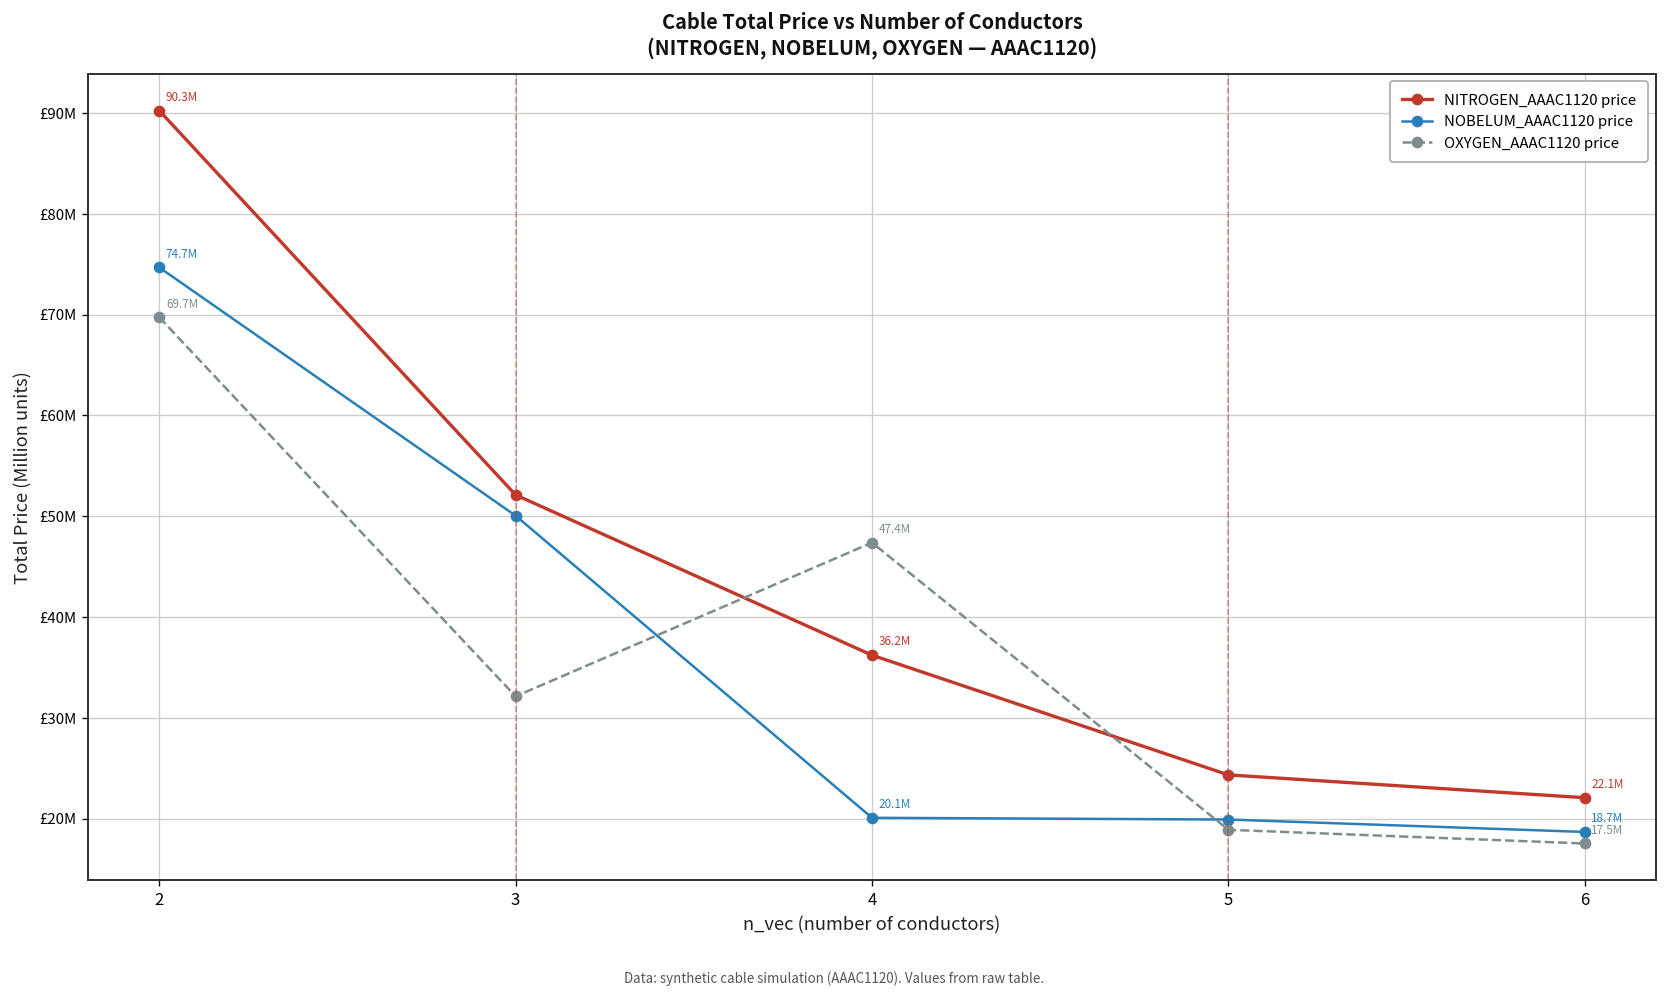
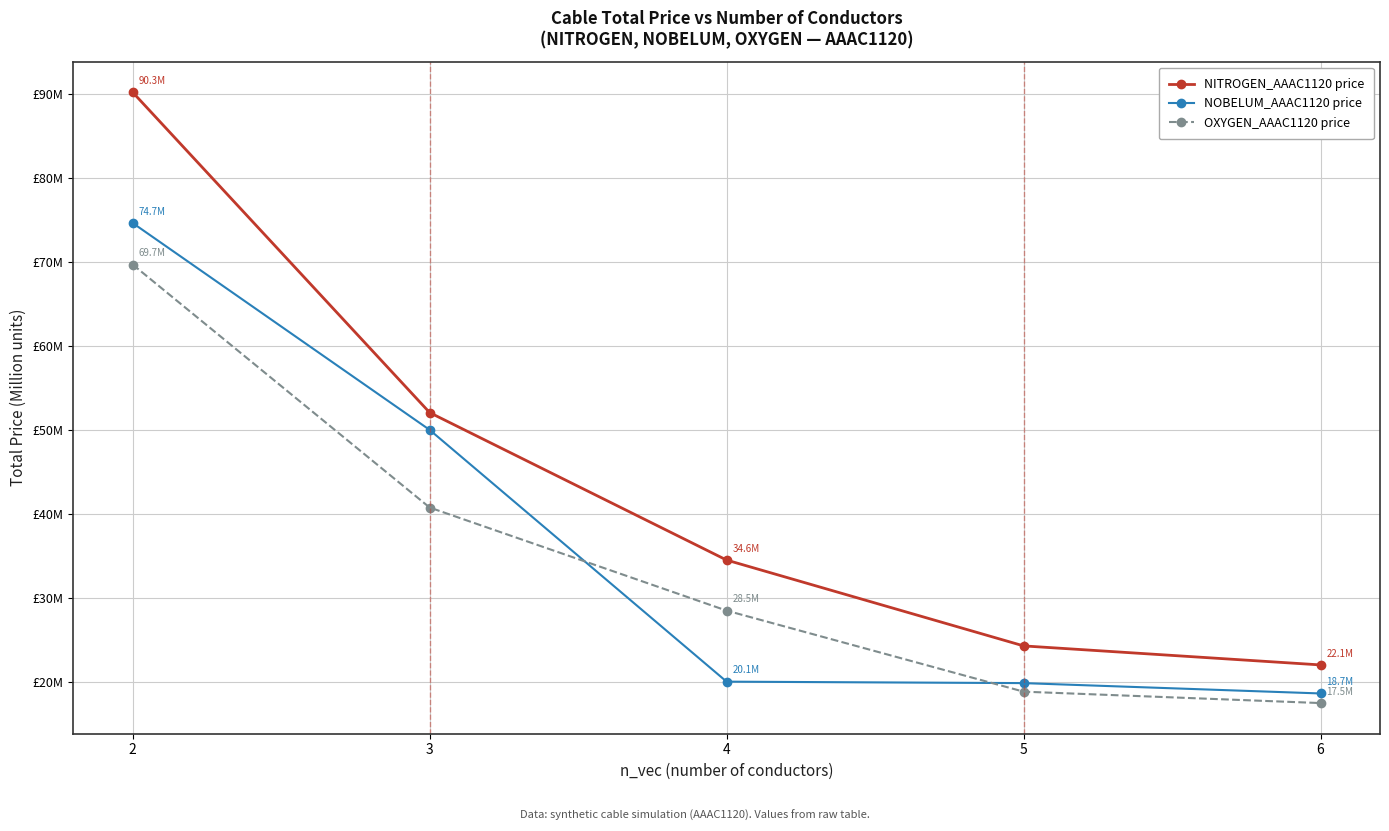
  {
    "NITROGEN_AAAC1120 price": {
      "2": "90.3M",
-     "4": "36.2M",
+     "4": "34.6M",
      "6": "22.1M"
    },
    "NOBELUM_AAAC1120 price": {
      "2": "74.7M",
      "4": "20.1M",
      "6": "18.7M"
    },
    "OXYGEN_AAAC1120 price": {
      "2": "69.7M",
-     "3": "£32000000",
-     "4": "47.4M",
+     "3": "£41000000",
+     "4": "28.5M",
      "6": "17.5M"
    }
  }
